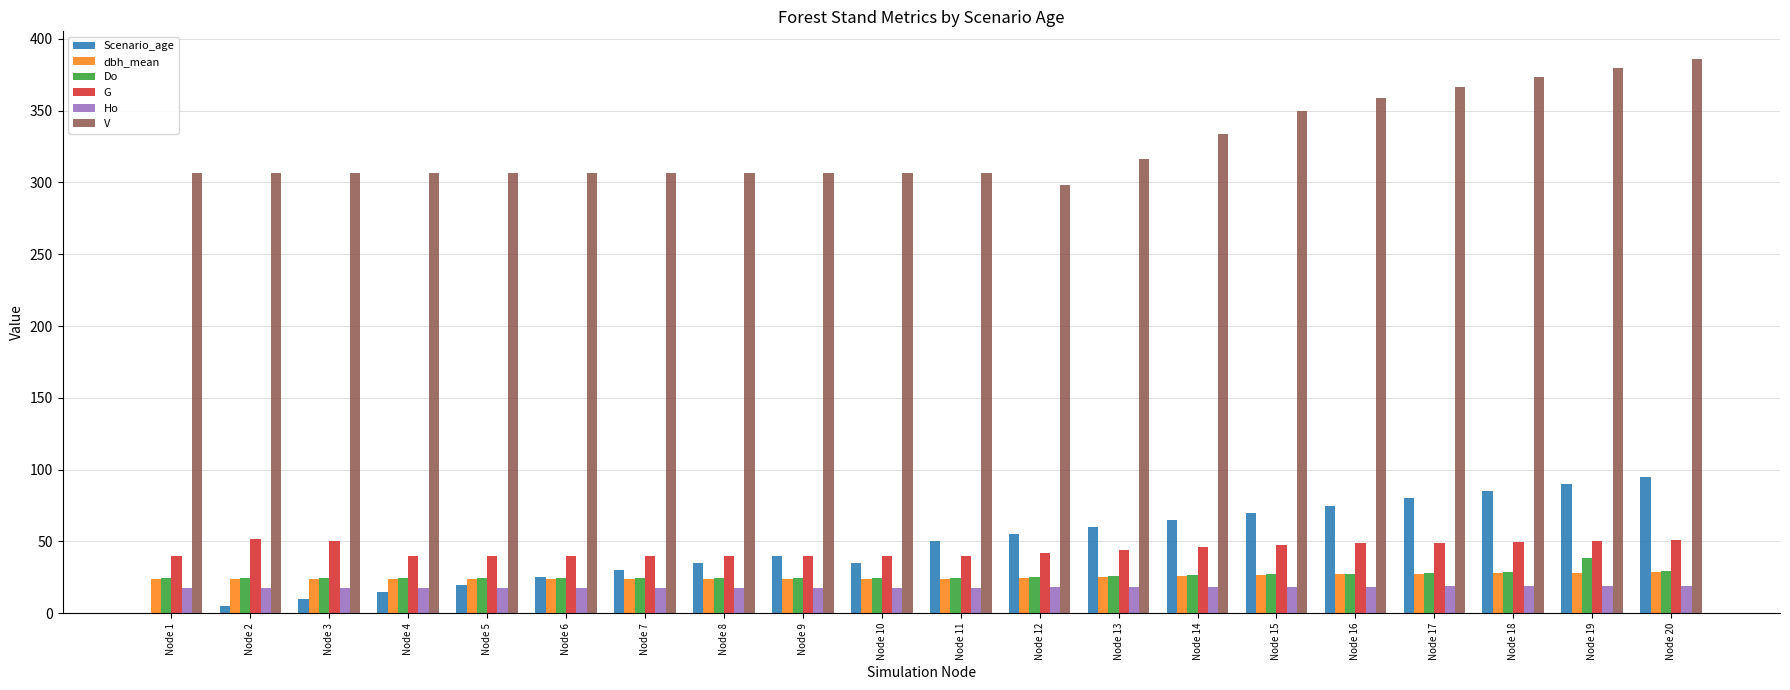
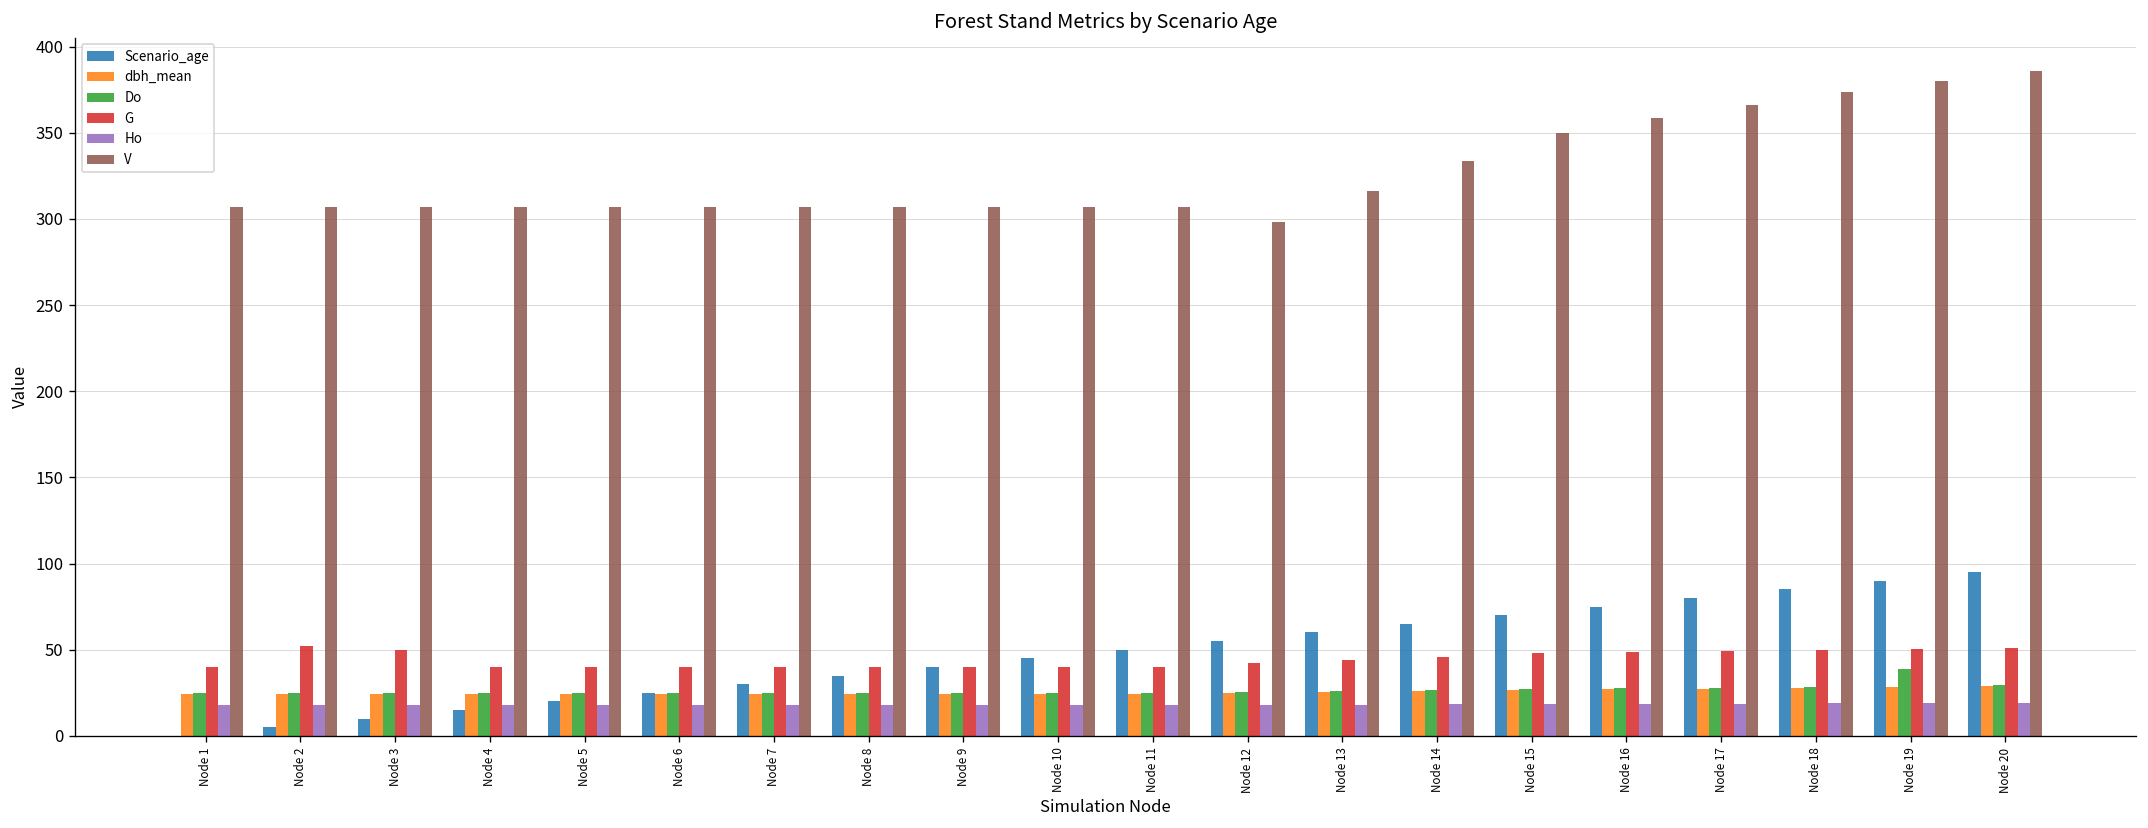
  {
    "Scenario_age": {
      "Node 1": 0,
      "Node 2": 5,
      "Node 3": 10,
      "Node 4": 15,
      "Node 5": 20,
      "Node 6": 25,
      "Node 7": 30,
      "Node 8": 35,
      "Node 9": 40,
-     "Node 10": 35,
+     "Node 10": 45,
      "Node 11": 50,
      "Node 12": 55,
      "Node 13": 60,
      "Node 14": 65,
      "Node 15": 70,
      "Node 16": 75,
      "Node 17": 80,
      "Node 18": 85,
      "Node 19": 90,
      "Node 20": 95
    },
    "dbh_mean": {
      "Node 1": 24,
      "Node 2": 24,
      "Node 3": 24,
      "Node 4": 24,
      "Node 5": 24,
      "Node 6": 24,
      "Node 7": 24,
      "Node 8": 24,
      "Node 9": 24,
      "Node 10": 24,
      "Node 11": 24,
      "Node 12": 25,
      "Node 13": 25,
      "Node 14": 26,
      "Node 15": 26,
      "Node 16": 27,
      "Node 17": 27,
      "Node 18": 28,
      "Node 19": 28,
      "Node 20": 29
    },
    "Do": {
      "Node 1": 25,
      "Node 2": 25,
      "Node 3": 25,
      "Node 4": 25,
      "Node 5": 25,
      "Node 6": 25,
      "Node 7": 25,
      "Node 8": 25,
      "Node 9": 25,
      "Node 10": 25,
      "Node 11": 25,
      "Node 12": 25,
      "Node 13": 26,
      "Node 14": 27,
      "Node 15": 27,
      "Node 16": 28,
      "Node 17": 28,
      "Node 18": 28,
      "Node 19": 39,
      "Node 20": 29
    },
    "G": {
      "Node 1": 40,
      "Node 2": 52,
      "Node 3": 50,
      "Node 4": 40,
      "Node 5": 40,
      "Node 6": 40,
      "Node 7": 40,
      "Node 8": 40,
      "Node 9": 40,
      "Node 10": 40,
      "Node 11": 40,
      "Node 12": 42,
      "Node 13": 44,
      "Node 14": 46,
      "Node 15": 48,
      "Node 16": 49,
      "Node 17": 49,
      "Node 18": 50,
      "Node 19": 50,
      "Node 20": 51
    },
    "Ho": {
      "Node 1": 18,
      "Node 2": 18,
      "Node 3": 18,
      "Node 4": 18,
      "Node 5": 18,
      "Node 6": 18,
      "Node 7": 18,
      "Node 8": 18,
      "Node 9": 18,
      "Node 10": 18,
      "Node 11": 18,
      "Node 12": 18,
      "Node 13": 18,
      "Node 14": 18,
      "Node 15": 18,
      "Node 16": 19,
      "Node 17": 19,
      "Node 18": 19,
      "Node 19": 19,
      "Node 20": 19
    },
    "V": {
      "Node 1": 307,
      "Node 2": 307,
      "Node 3": 307,
      "Node 4": 307,
      "Node 5": 307,
      "Node 6": 307,
      "Node 7": 307,
      "Node 8": 307,
      "Node 9": 307,
      "Node 10": 307,
      "Node 11": 307,
      "Node 12": 298,
      "Node 13": 316,
      "Node 14": 333,
      "Node 15": 350,
      "Node 16": 359,
      "Node 17": 366,
      "Node 18": 373,
      "Node 19": 380,
      "Node 20": 386
    }
  }
